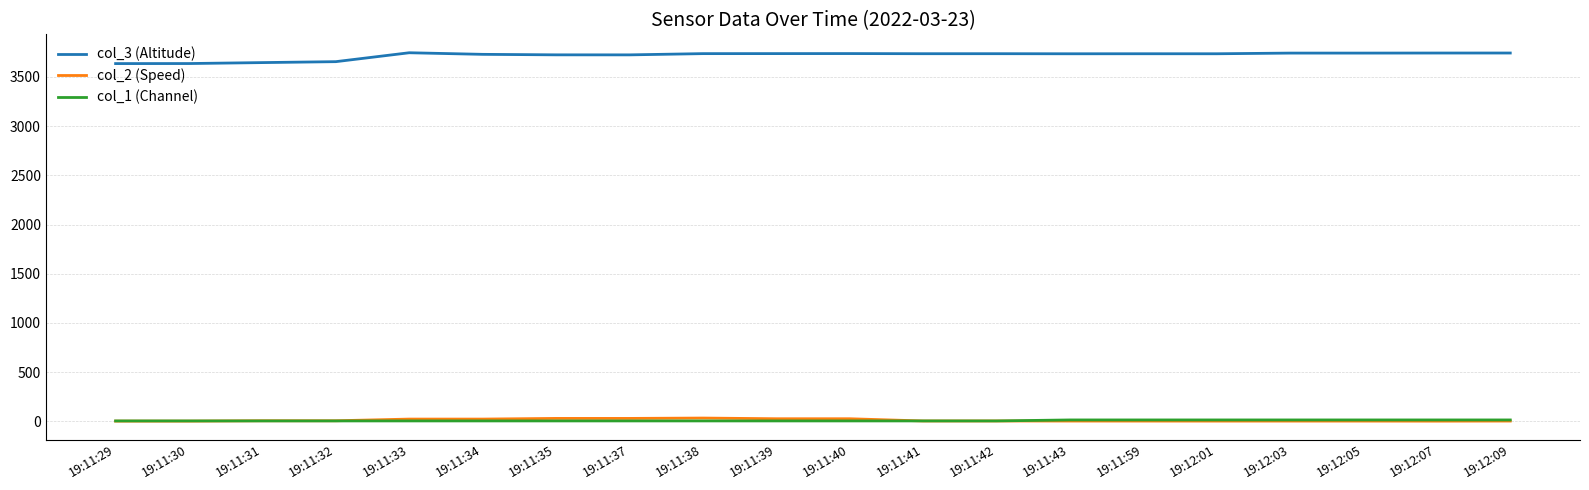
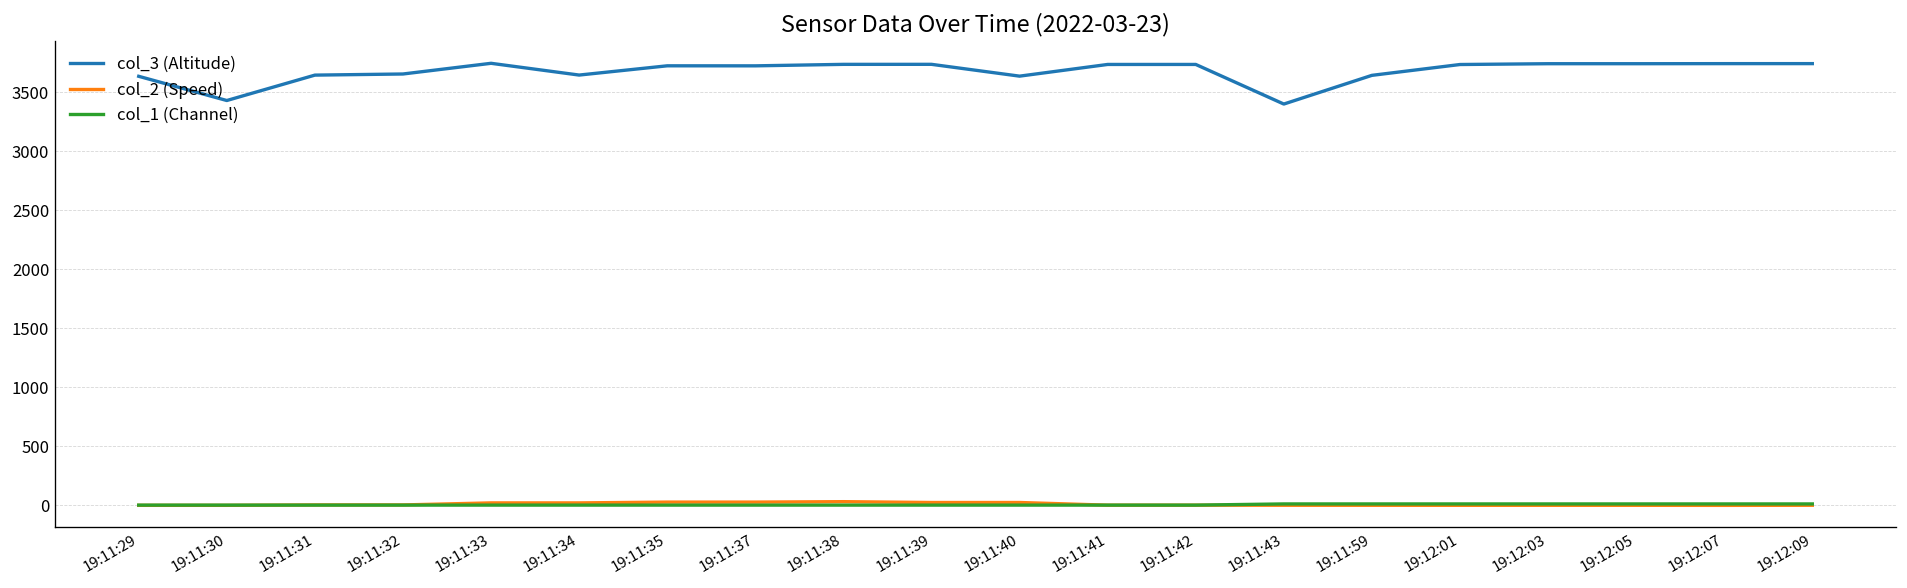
  {
    "col_3 (Altitude)": {
      "19:11:29": 3600,
-     "19:11:30": 3600,
+     "19:11:30": 3400,
      "19:11:31": 3600,
      "19:11:32": 3700,
      "19:11:33": 3700,
-     "19:11:34": 3700,
+     "19:11:34": 3600,
      "19:11:35": 3700,
      "19:11:37": 3700,
      "19:11:38": 3700,
      "19:11:39": 3700,
-     "19:11:40": 3700,
+     "19:11:40": 3600,
      "19:11:41": 3700,
      "19:11:42": 3700,
-     "19:11:43": 3700,
-     "19:11:59": 3700,
+     "19:11:43": 3400,
+     "19:11:59": 3600,
      "19:12:01": 3700,
      "19:12:03": 3700,
      "19:12:05": 3700,
      "19:12:07": 3700,
      "19:12:09": 3700
    },
    "col_2 (Speed)": {
      "19:11:38": 0
    },
    "col_1 (Channel)": {
      "19:11:38": 0
    }
  }
